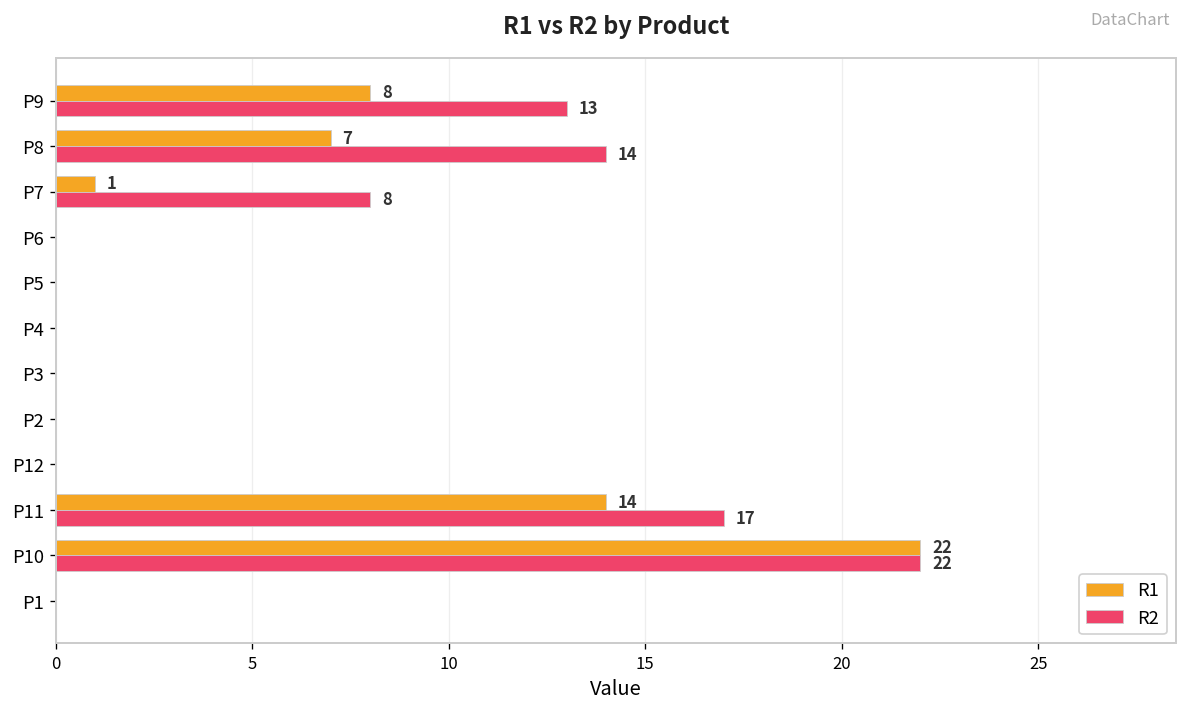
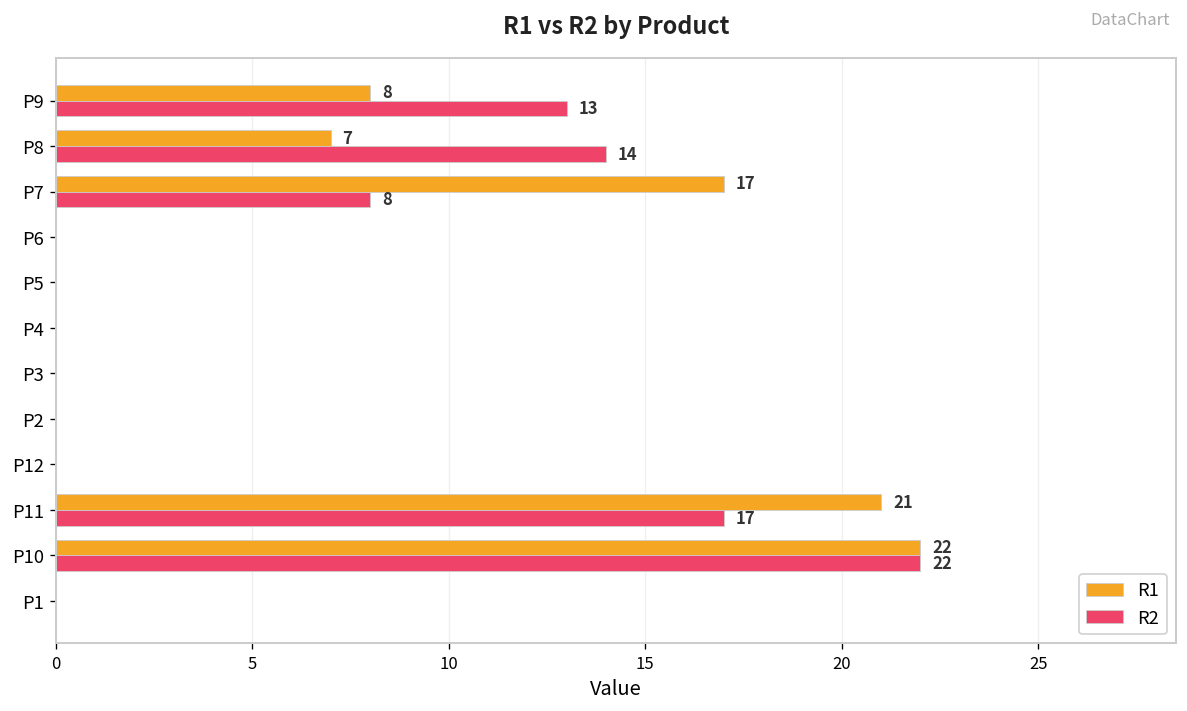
  {
    "R1": {
      "P9": 8,
      "P8": 7,
-     "P7": 1,
-     "P11": 14,
+     "P7": 17,
+     "P11": 21,
      "P10": 22
    },
    "R2": {
      "P9": 13,
      "P8": 14,
      "P7": 8,
      "P11": 17,
      "P10": 22
    }
  }
